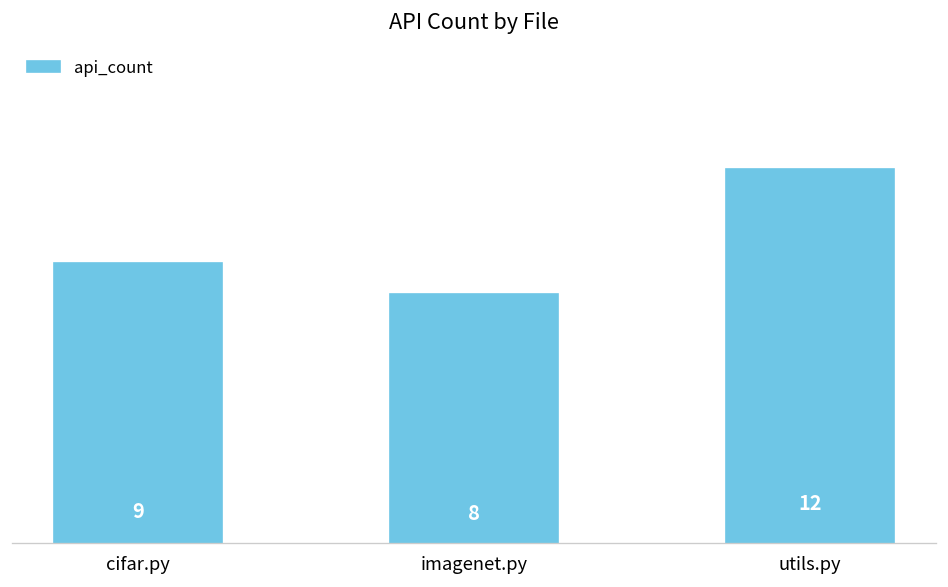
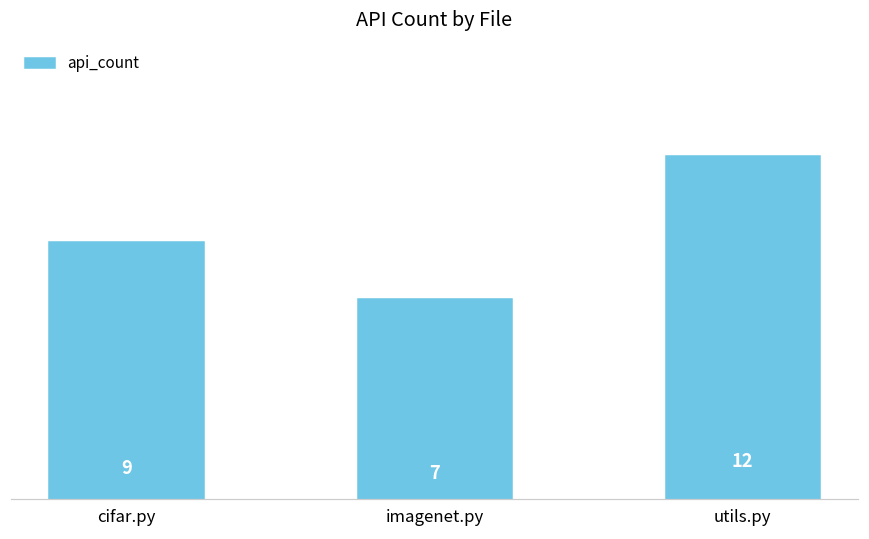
  {
    "cifar.py": 9,
-   "imagenet.py": 8,
+   "imagenet.py": 7,
    "utils.py": 12
  }
